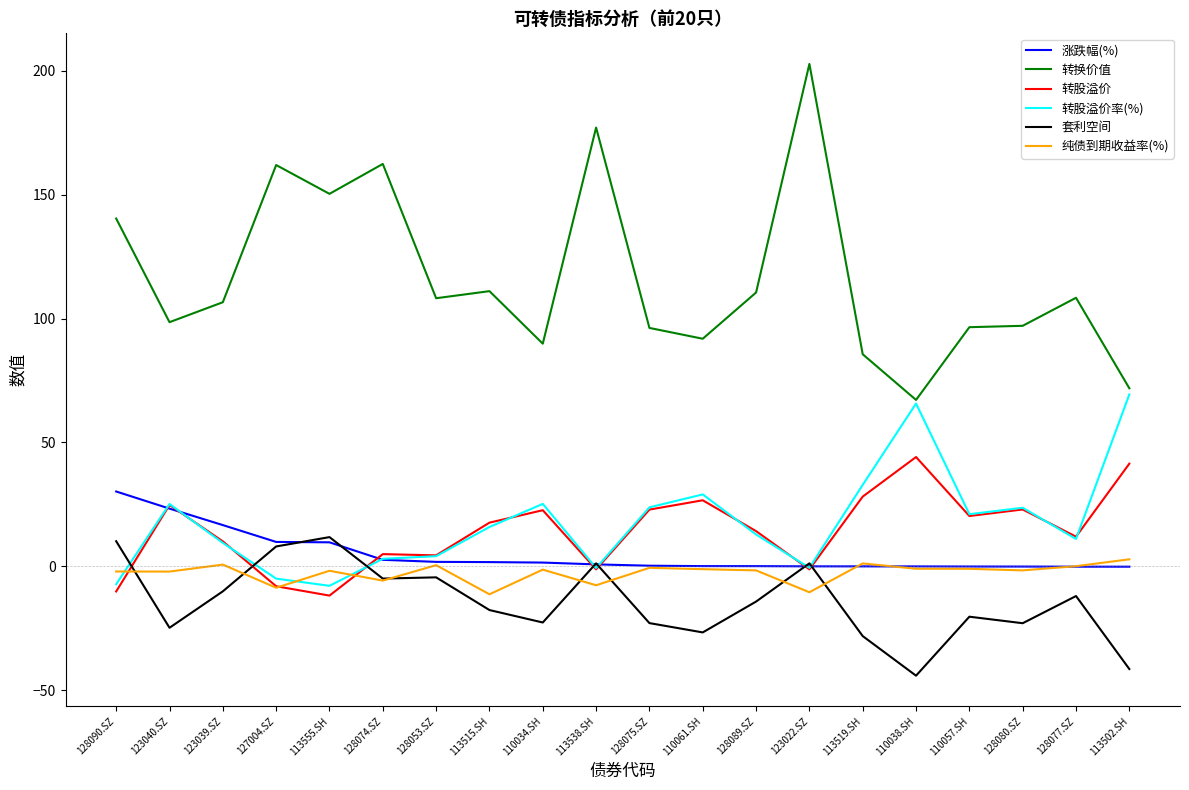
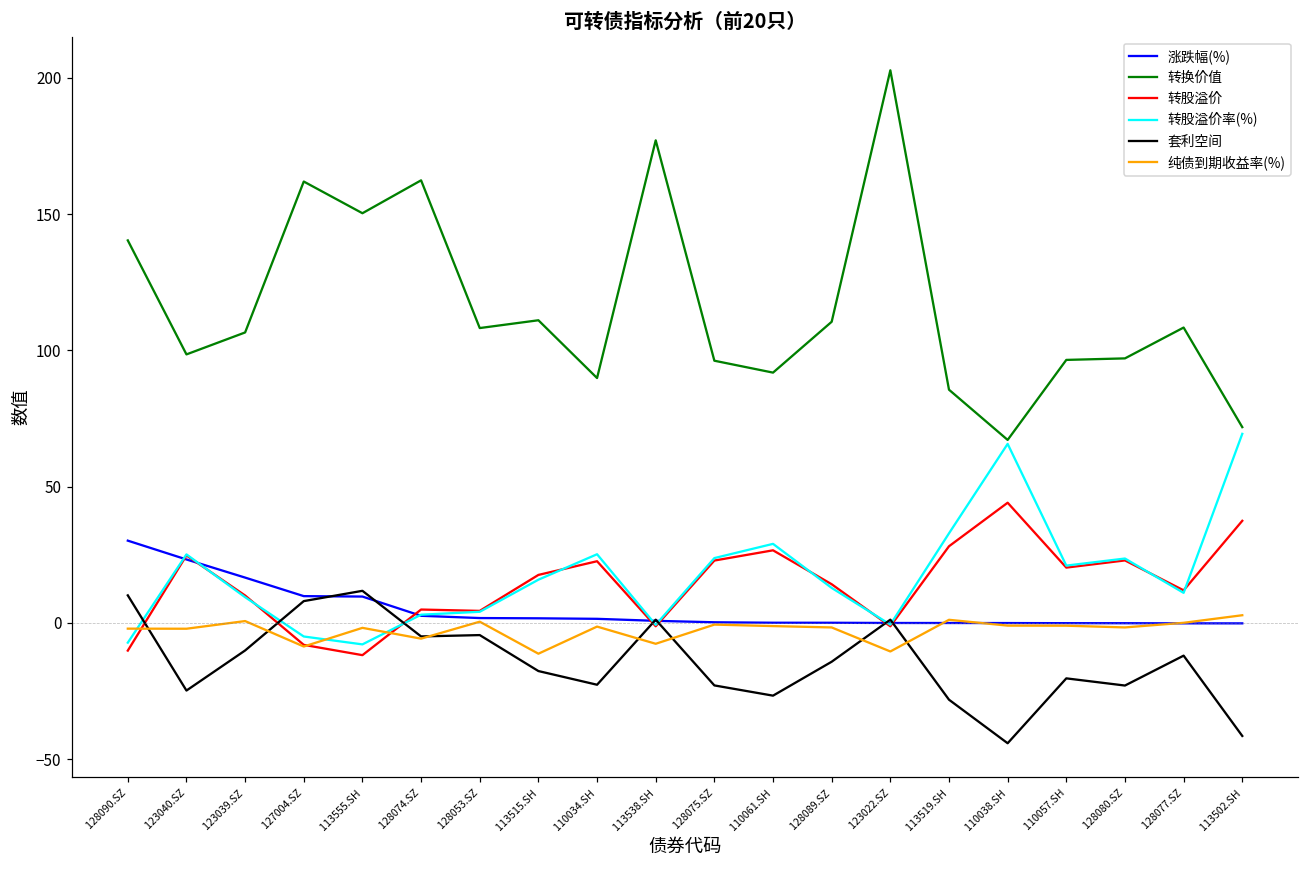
  {
    "涨跌幅(%)": {
      "128090.SZ": 30,
      "123040.SZ": 23,
      "123039.SZ": 17,
      "127004.SZ": 10,
      "113555.SH": 10,
      "128053.SZ": 2,
      "113515.SH": 2,
      "110034.SH": 2,
      "110061.SH": 0,
      "128089.SZ": 0,
      "113519.SH": 0,
      "128080.SZ": 0,
      "113502.SH": 0
    },
    "转换价值": {
      "128090.SZ": 140,
      "123040.SZ": 99,
      "123039.SZ": 107,
      "127004.SZ": 162,
      "113555.SH": 150,
      "128074.SZ": 162,
      "128053.SZ": 108,
      "113515.SH": 111,
      "110034.SH": 90,
      "113538.SH": 177,
      "128075.SZ": 96,
      "110061.SH": 92,
      "128089.SZ": 110,
      "123022.SZ": 203,
      "113519.SH": 86,
      "110038.SH": 67,
      "110057.SH": 96,
      "128080.SZ": 97,
      "128077.SZ": 108,
      "113502.SH": 72
    },
    "转股溢价": {
      "128090.SZ": -10,
      "113555.SH": -12,
      "128074.SZ": 5,
      "113515.SH": 18,
      "110034.SH": 23,
      "110061.SH": 27,
      "128089.SZ": 14,
      "113519.SH": 28,
      "110038.SH": 44,
-     "113502.SH": 41
+     "113502.SH": 37
    },
    "转股溢价率(%)": {
      "128090.SZ": -7,
      "127004.SZ": -5,
      "113555.SH": -8,
      "113515.SH": 16,
      "110034.SH": 25,
      "110061.SH": 29,
      "128089.SZ": 13,
      "113519.SH": 33,
      "110038.SH": 66,
      "113502.SH": 69
    },
    "套利空间": {
      "128090.SZ": 10,
      "123040.SZ": -25,
      "123039.SZ": -10,
      "127004.SZ": 8,
      "113555.SH": 12,
      "128053.SZ": -4,
      "113515.SH": -18,
      "110034.SH": -23,
      "128075.SZ": -23,
      "110061.SH": -27,
      "128089.SZ": -14,
      "123022.SZ": 1,
      "113519.SH": -28,
      "110038.SH": -44,
      "110057.SH": -20,
      "128080.SZ": -23,
      "128077.SZ": -12,
      "113502.SH": -41
    },
    "纯债到期收益率(%)": {
      "128090.SZ": -2,
      "123040.SZ": -2,
      "123039.SZ": 1,
      "113555.SH": -2,
      "128053.SZ": 0,
      "113515.SH": -11,
      "110034.SH": -1,
      "113538.SH": -8,
      "110061.SH": -1,
      "128089.SZ": -2,
      "123022.SZ": -10,
      "113519.SH": 1,
      "128080.SZ": -2,
      "113502.SH": 3
    }
  }
